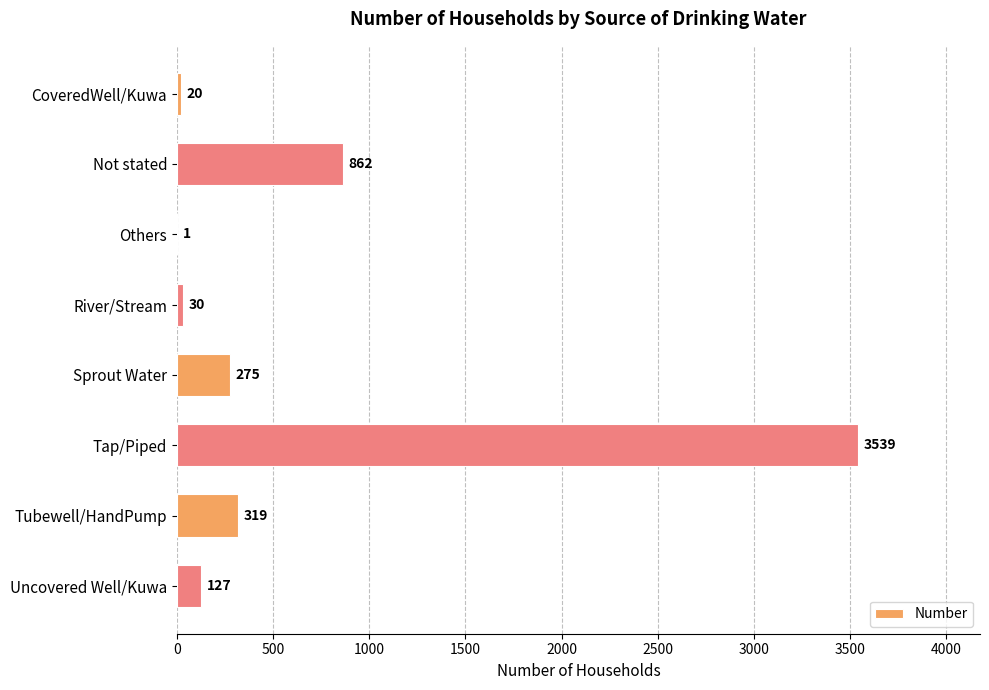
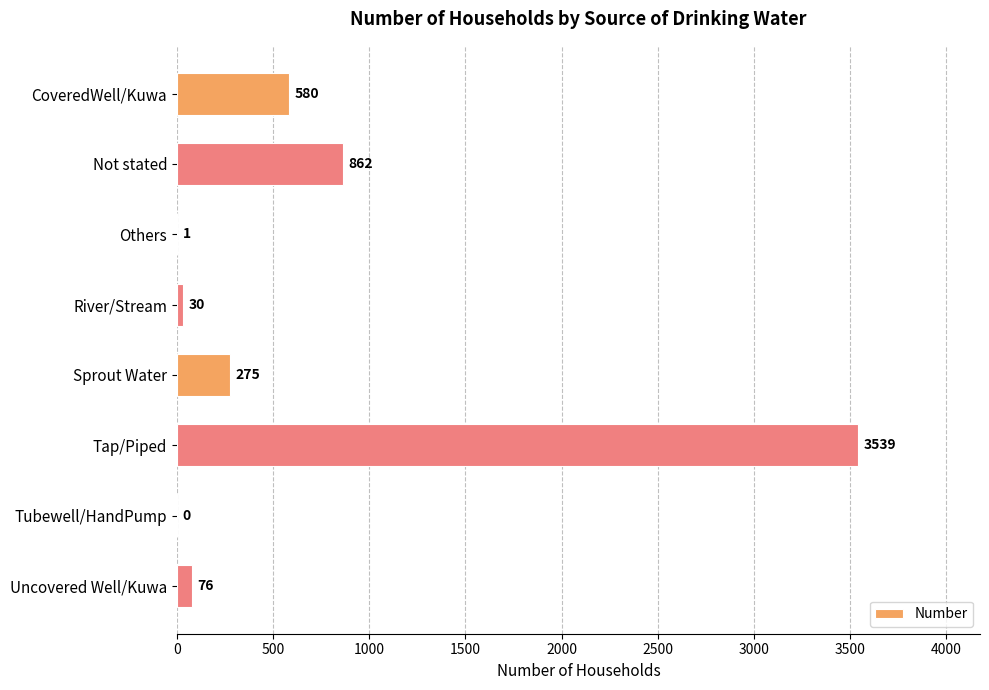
  {
-   "CoveredWell/Kuwa": 20,
+   "CoveredWell/Kuwa": 580,
    "Not stated": 862,
    "Others": 1,
    "River/Stream": 30,
    "Sprout Water": 275,
    "Tap/Piped": 3539,
-   "Tubewell/HandPump": 319,
-   "Uncovered Well/Kuwa": 127
+   "Tubewell/HandPump": 0,
+   "Uncovered Well/Kuwa": 76
  }
